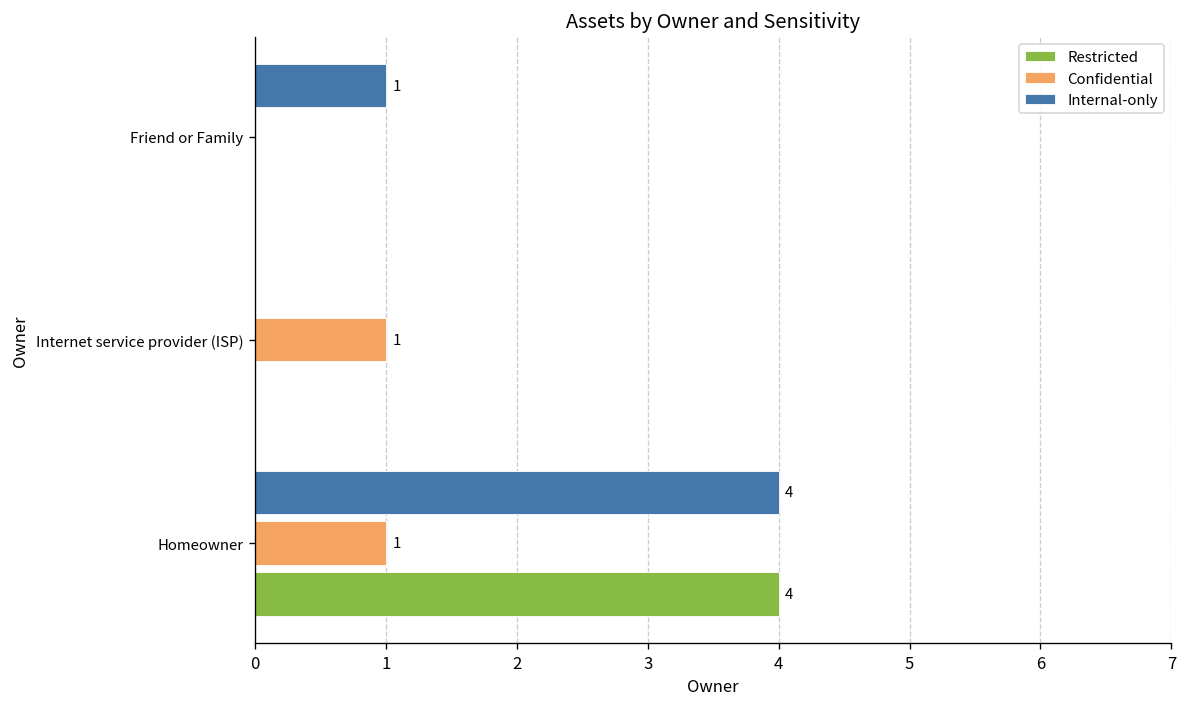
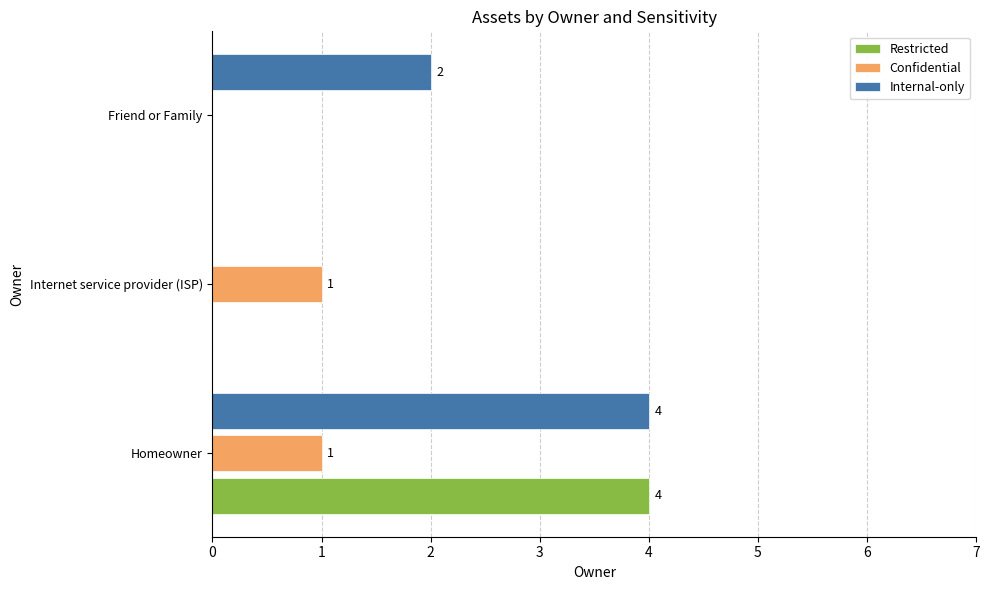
  {
    "Restricted": {
      "Homeowner": 4
    },
    "Confidential": {
      "Internet service provider (ISP)": 1,
      "Homeowner": 1
    },
    "Internal-only": {
-     "Friend or Family": 1,
+     "Friend or Family": 2,
      "Homeowner": 4
    }
  }
